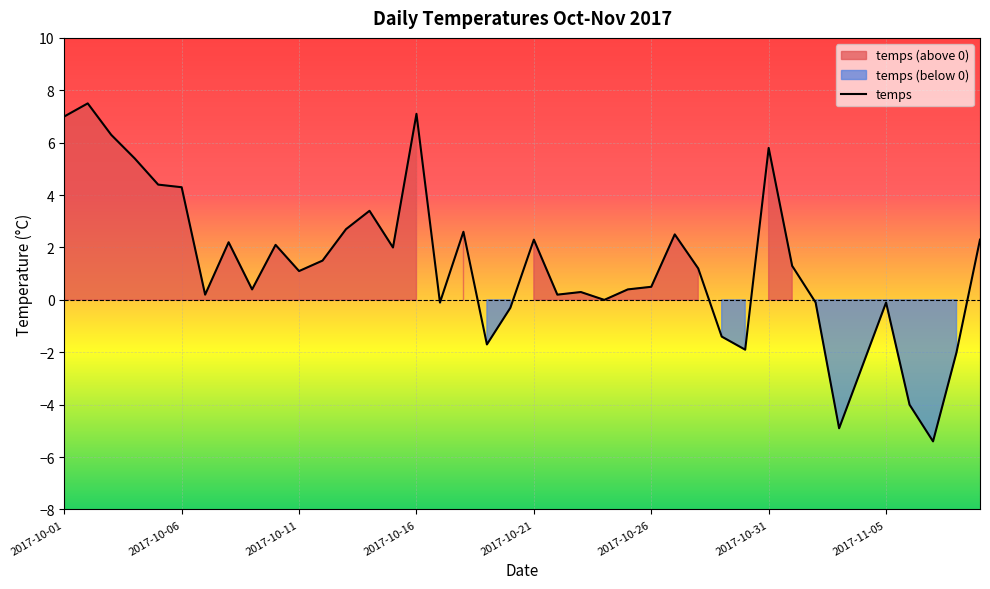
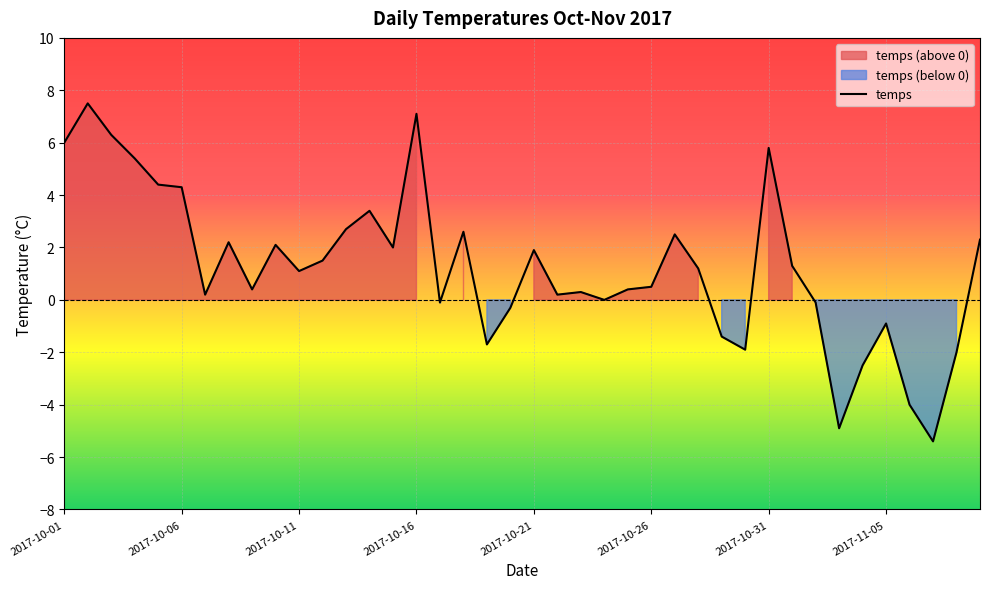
  {
-   "2017-10-01": 7,
+   "2017-10-01": 6,
    "2017-10-06": 4.3,
    "2017-10-11": 1.1,
    "2017-10-16": 7.1,
-   "2017-10-21": 2.3,
+   "2017-10-21": 1.9,
    "2017-10-26": 0.5,
    "2017-10-31": 5.8,
-   "2017-11-05": -0.1
+   "2017-11-05": -0.9
  }
